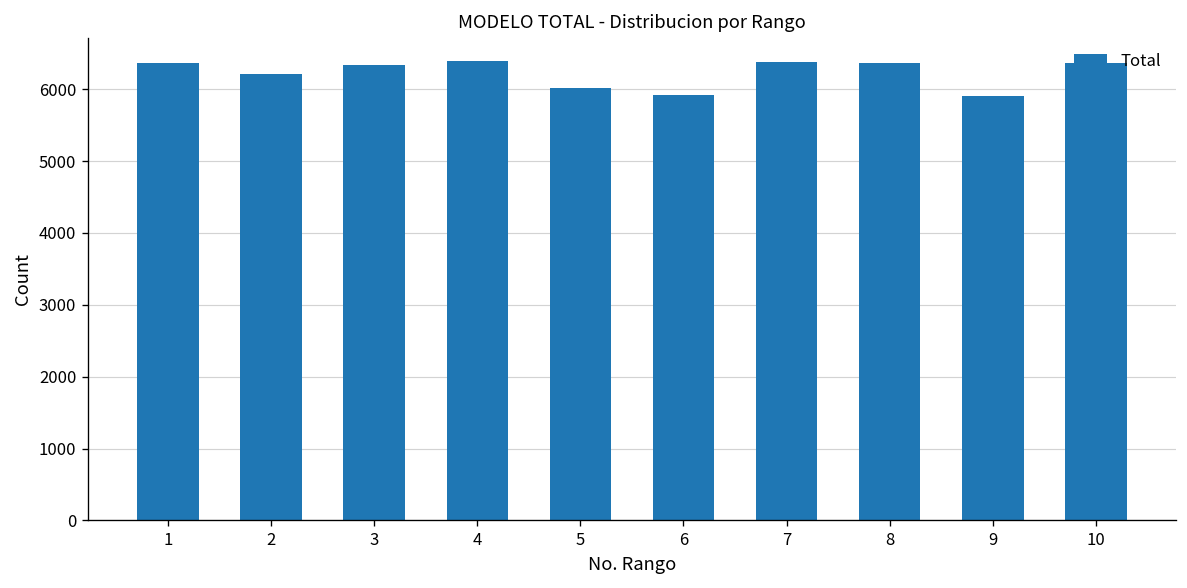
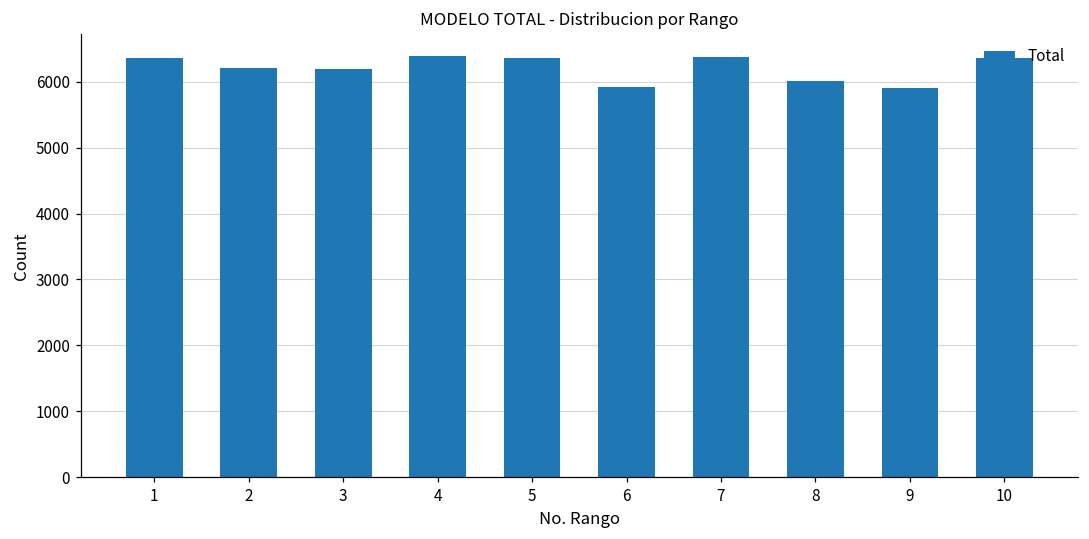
  {
    "1": 6400,
    "2": 6200,
-   "3": 6300,
+   "3": 6200,
    "4": 6400,
-   "5": 6000,
+   "5": 6400,
    "6": 5900,
    "7": 6400,
-   "8": 6400,
+   "8": 6000,
    "9": 5900,
    "10": 6400
  }
